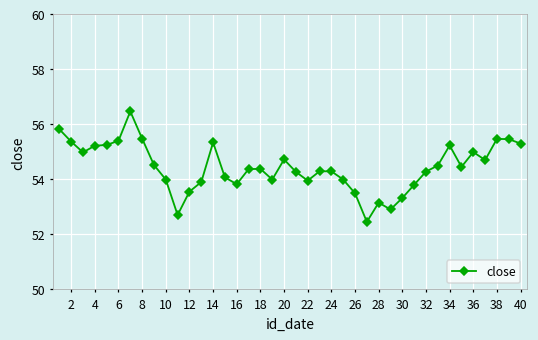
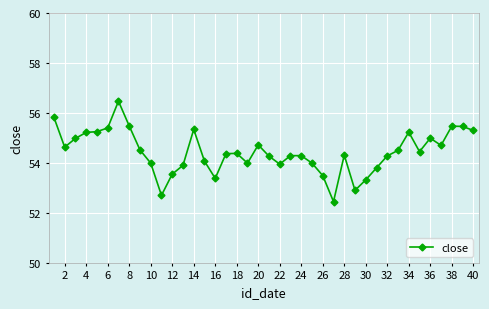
  {
-   "2": 55.4,
+   "2": 54.6,
    "4": 55.2,
    "6": 55.4,
    "8": 55.5,
    "10": 54.0,
    "12": 53.6,
    "14": 55.3,
-   "16": 53.8,
+   "16": 53.4,
    "18": 54.4,
    "20": 54.7,
    "22": 54.0,
    "24": 54.3,
    "26": 53.5,
-   "28": 53.2,
+   "28": 54.3,
    "30": 53.3,
    "32": 54.3,
    "34": 55.2,
    "36": 55.0,
    "38": 55.5,
    "40": 55.3
  }
